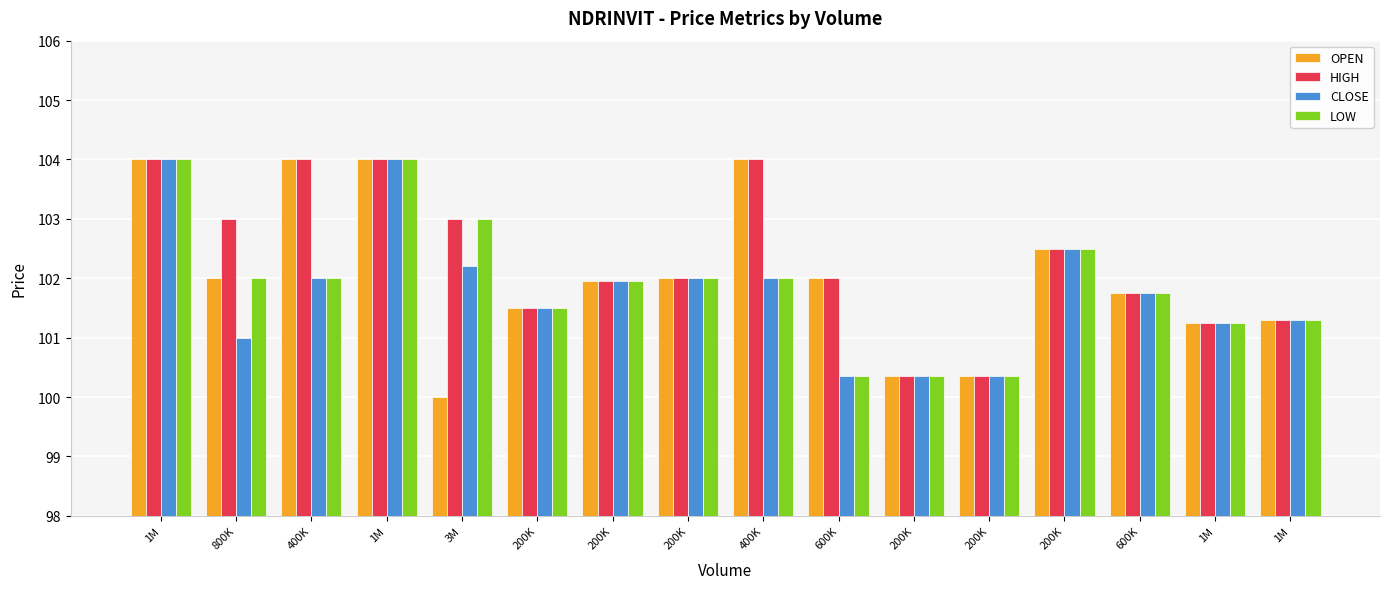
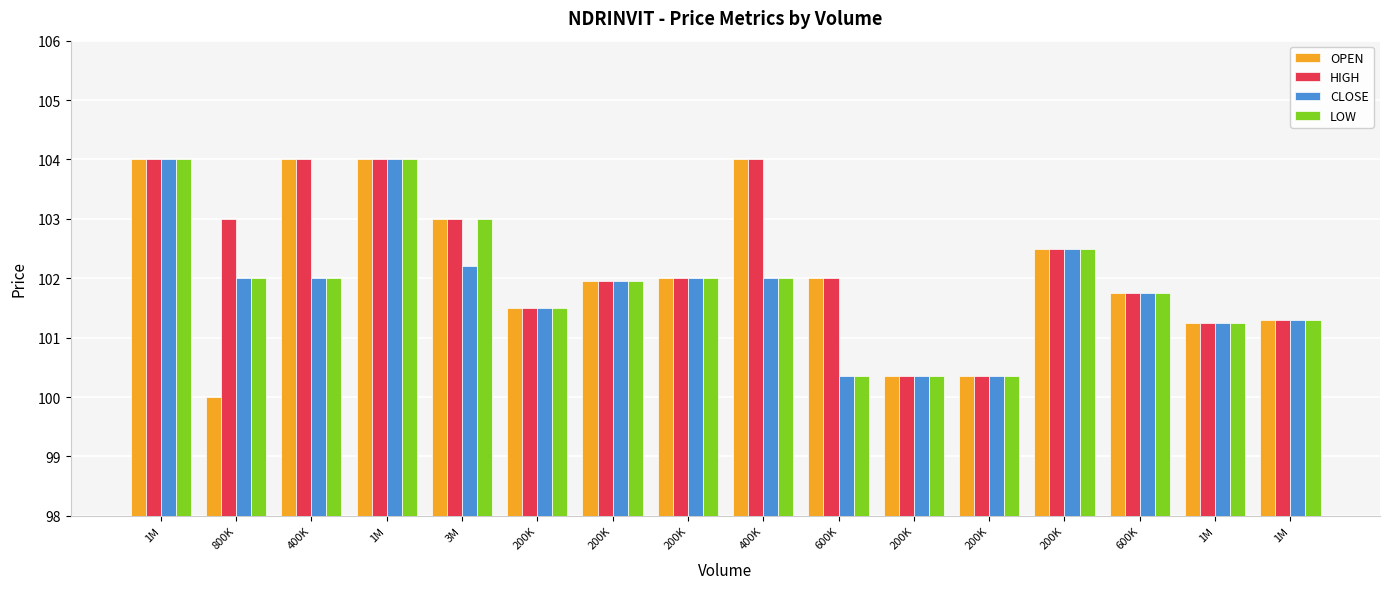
  {
    "OPEN": {
-     "800K": 102,
-     "3M": 100
+     "800K": 100,
+     "3M": 103
    },
    "HIGH": {
      "800K": 103,
      "3M": 103
    },
    "CLOSE": {
-     "800K": 101,
+     "800K": 102,
      "3M": 102.2
    },
    "LOW": {
      "800K": 102,
      "3M": 103
    }
  }
